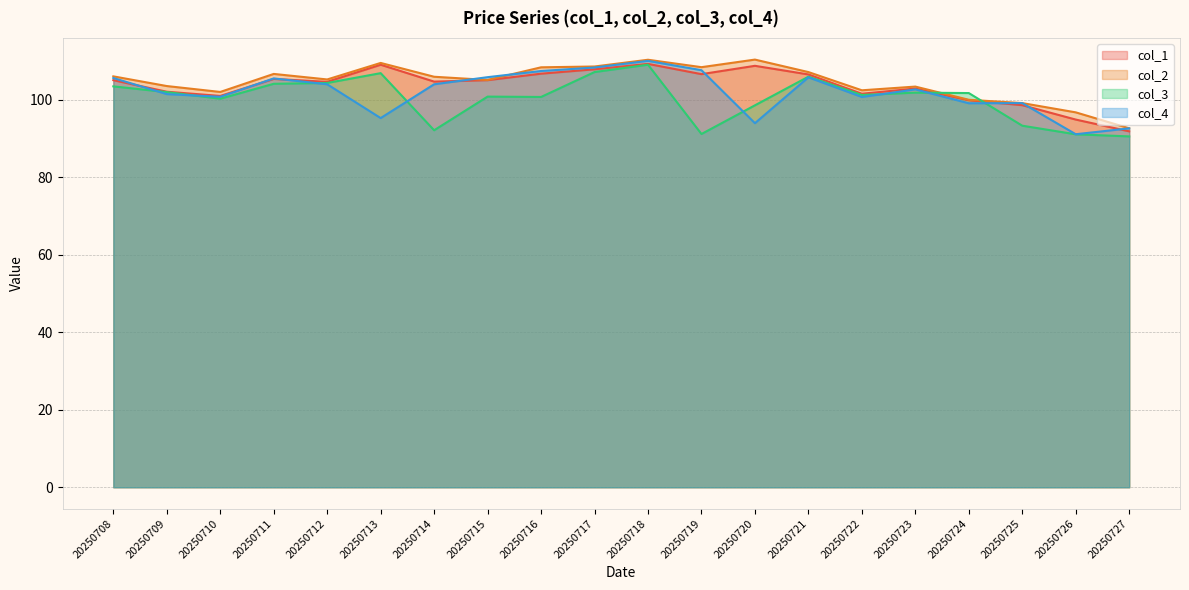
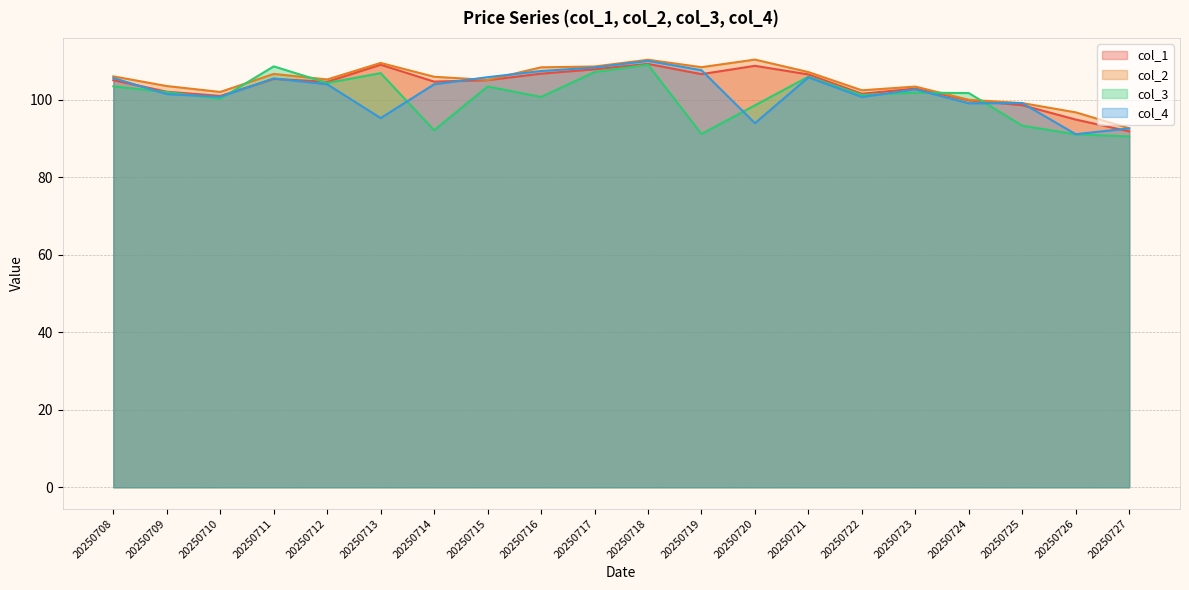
  {
    "col_3": {
      "20250708": 103,
-     "20250711": 104,
+     "20250711": 109,
      "20250713": 107,
      "20250714": 92,
-     "20250715": 101,
+     "20250715": 103,
      "20250716": 101,
      "20250717": 107,
      "20250719": 91,
      "20250720": 99,
      "20250723": 102,
      "20250724": 102,
      "20250725": 93,
      "20250727": 90
    },
    "col_4": {
      "20250713": 95,
      "20250714": 104,
      "20250715": 106,
      "20250716": 107,
      "20250719": 108,
      "20250720": 94,
      "20250724": 99
    }
  }
